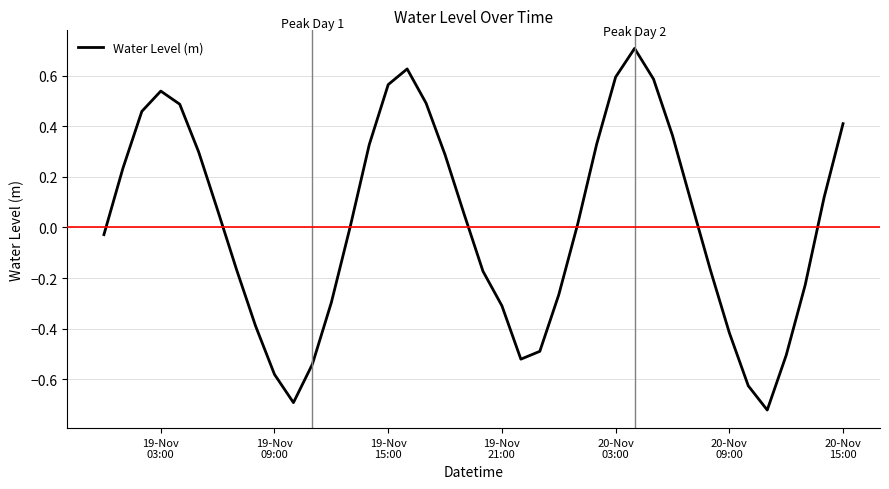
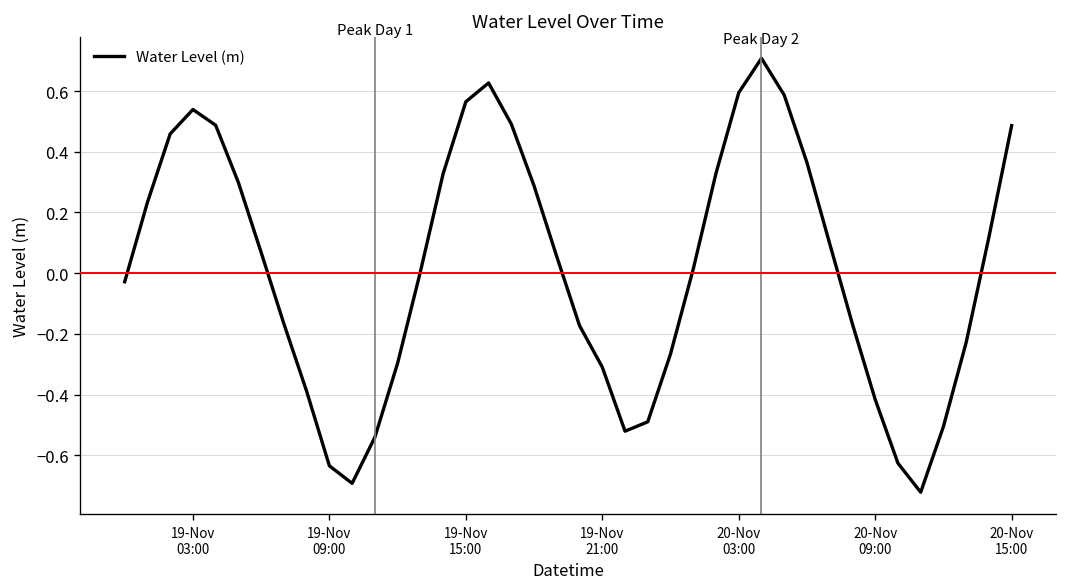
  {
    "19-Nov 03:00": 0.54,
-   "19-Nov 09:00": -0.58,
+   "19-Nov 09:00": -0.63,
    "19-Nov 15:00": 0.56,
    "19-Nov 21:00": -0.31,
    "20-Nov 03:00": 0.59,
    "20-Nov 09:00": -0.42,
-   "20-Nov 15:00": 0.41
+   "20-Nov 15:00": 0.49
  }
